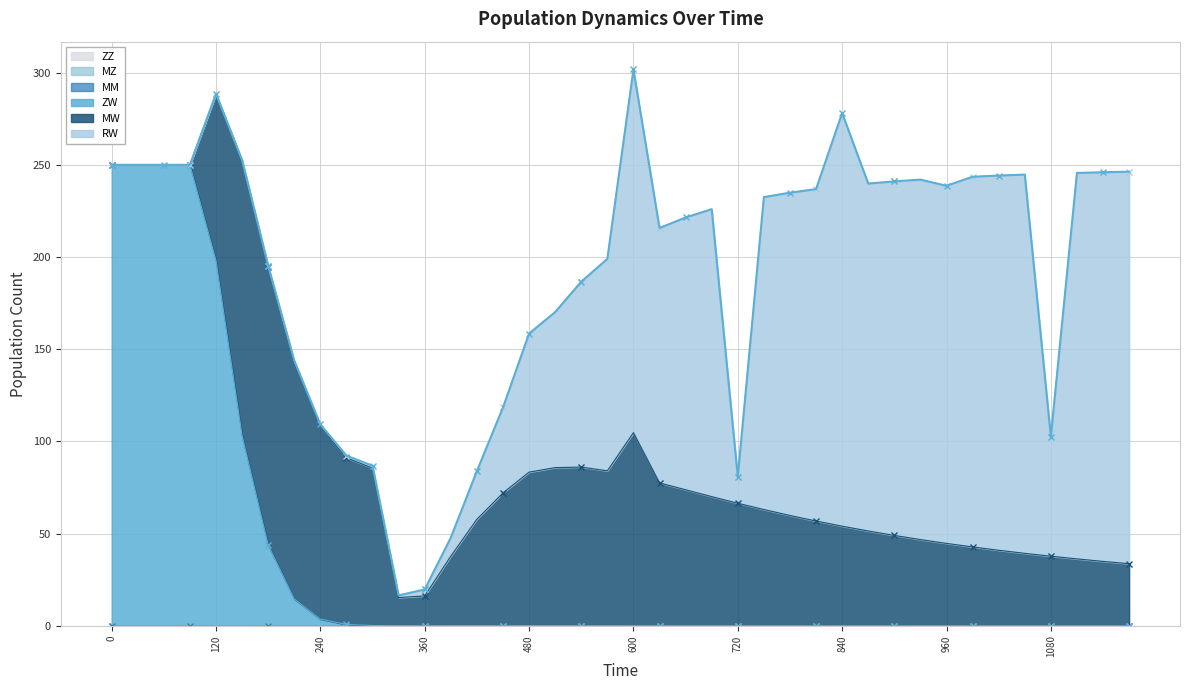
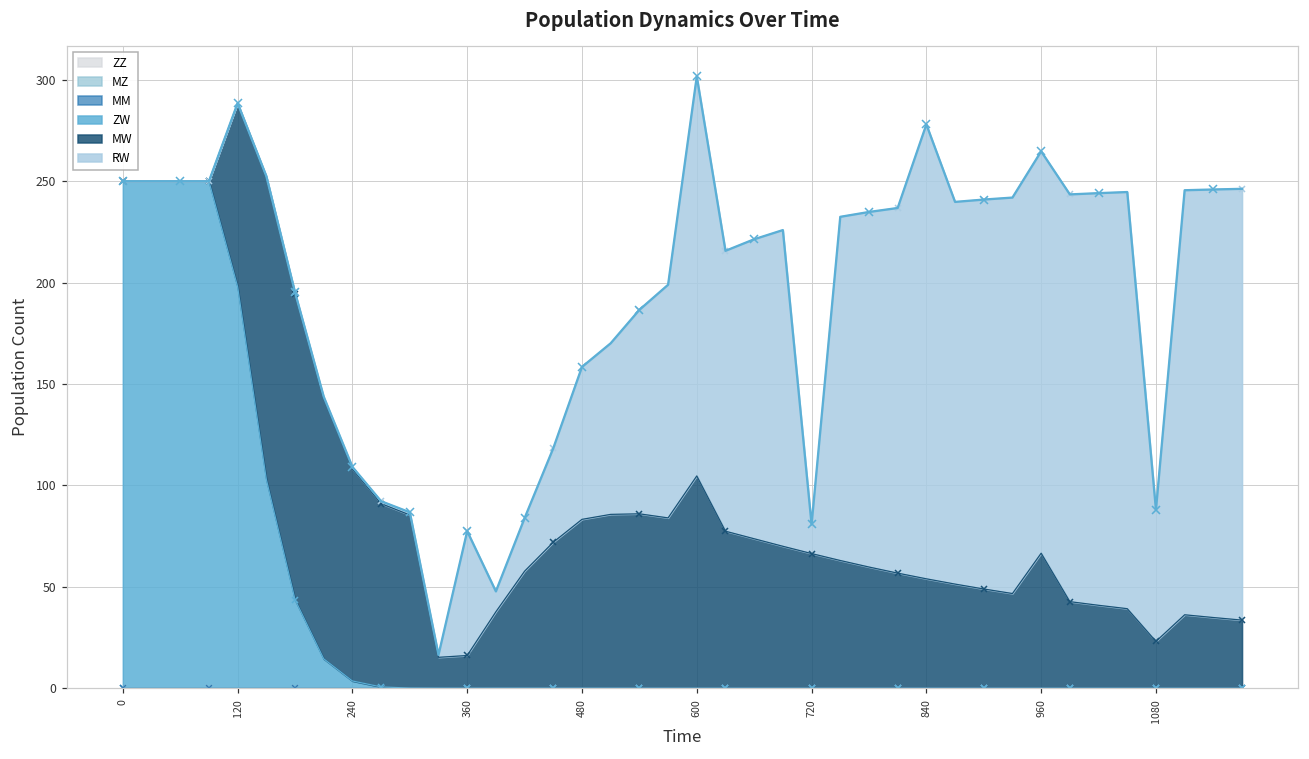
  {
    "MW": {
      "360": 16,
      "480": 83,
      "600": 105,
      "720": 66,
      "840": 54,
-     "960": 45,
-     "1080": 38
+     "960": 67,
+     "1080": 23
    },
    "RW": {
-     "360": 4,
+     "360": 61,
      "480": 75,
      "600": 197,
      "720": 14,
      "840": 224,
-     "960": 194,
+     "960": 198,
      "1080": 65
    }
  }
